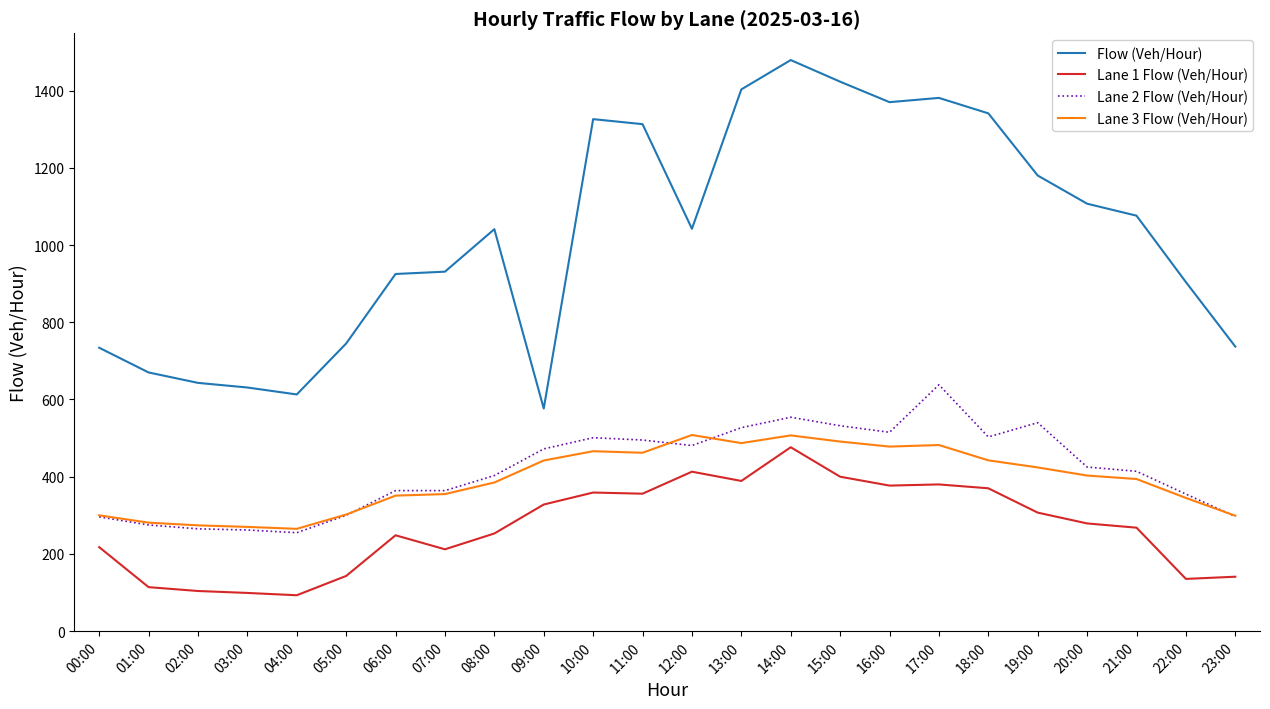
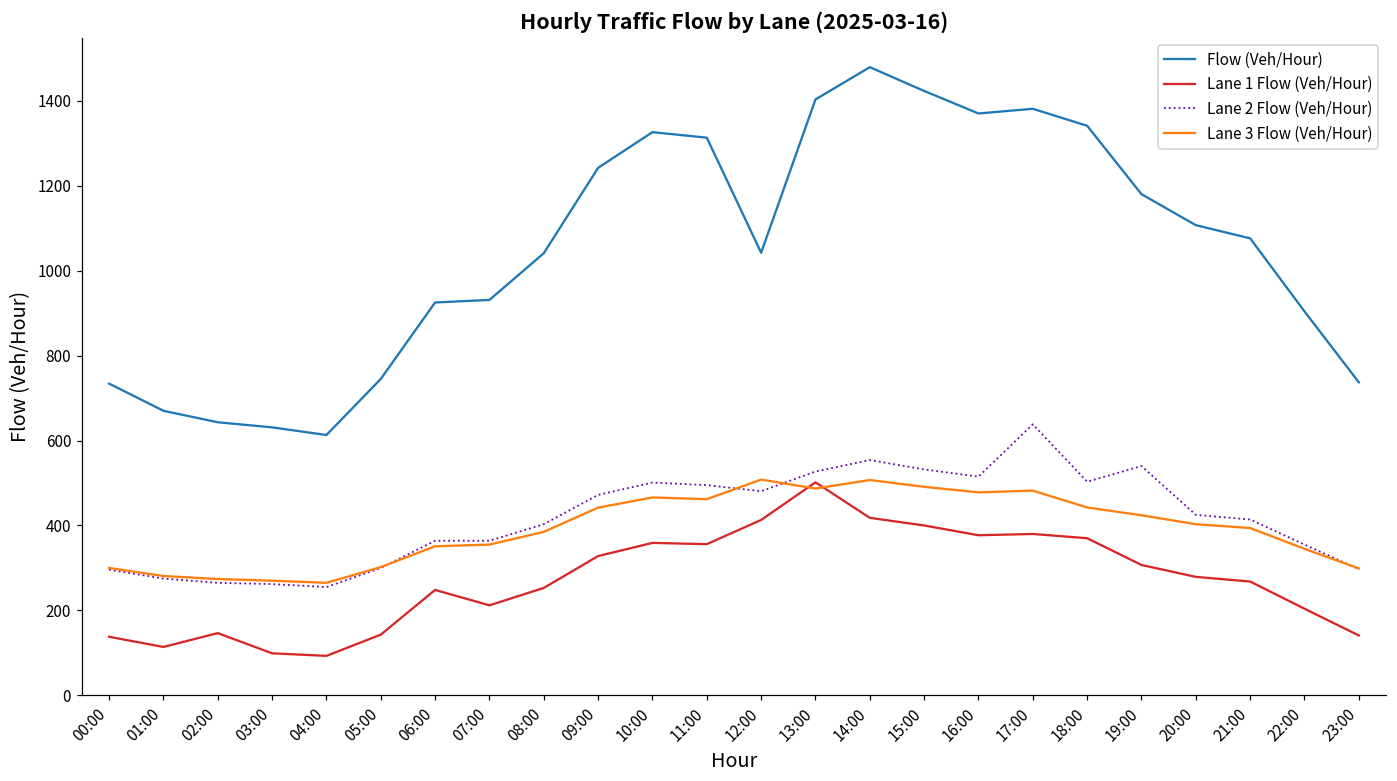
  {
    "Flow (Veh/Hour)": {
      "00:00": 730,
      "01:00": 670,
      "02:00": 640,
      "03:00": 630,
      "04:00": 610,
      "05:00": 750,
      "06:00": 930,
      "07:00": 930,
      "08:00": 1040,
-     "09:00": 580,
+     "09:00": 1240,
      "10:00": 1330,
      "11:00": 1310,
      "12:00": 1040,
      "13:00": 1400,
      "14:00": 1480,
      "15:00": 1420,
      "16:00": 1370,
      "17:00": 1380,
      "18:00": 1340,
      "19:00": 1180,
      "20:00": 1110,
      "21:00": 1080,
      "22:00": 900,
      "23:00": 740
    },
    "Lane 1 Flow (Veh/Hour)": {
-     "00:00": 220,
+     "00:00": 140,
      "01:00": 110,
-     "02:00": 100,
+     "02:00": 150,
      "03:00": 100,
      "04:00": 90,
      "05:00": 140,
      "06:00": 250,
      "07:00": 210,
      "08:00": 250,
      "09:00": 330,
      "10:00": 360,
      "11:00": 360,
      "12:00": 410,
-     "13:00": 390,
-     "14:00": 480,
+     "13:00": 500,
+     "14:00": 420,
      "15:00": 400,
      "16:00": 380,
      "17:00": 380,
      "18:00": 370,
      "19:00": 310,
      "20:00": 280,
      "21:00": 270,
-     "22:00": 140,
+     "22:00": 200,
      "23:00": 140
    },
    "Lane 2 Flow (Veh/Hour)": {
      "02:00": 270,
      "03:00": 260,
      "04:00": 260,
      "06:00": 360,
      "07:00": 360,
      "08:00": 400,
      "09:00": 470,
      "10:00": 500,
      "11:00": 500,
      "12:00": 480,
      "13:00": 530,
      "14:00": 550,
      "15:00": 530,
      "16:00": 520,
      "17:00": 640,
      "18:00": 500,
      "19:00": 540,
      "20:00": 430,
      "21:00": 410,
      "22:00": 360
    },
    "Lane 3 Flow (Veh/Hour)": {
      "02:00": 270,
      "03:00": 270,
      "04:00": 270,
      "06:00": 350,
      "07:00": 360,
      "08:00": 390,
      "09:00": 440,
      "10:00": 470,
      "11:00": 460,
      "12:00": 510,
      "13:00": 490,
      "14:00": 510,
      "15:00": 490,
      "16:00": 480,
      "17:00": 480,
      "18:00": 440,
      "19:00": 420,
      "20:00": 400,
      "21:00": 390,
      "22:00": 350
    }
  }
